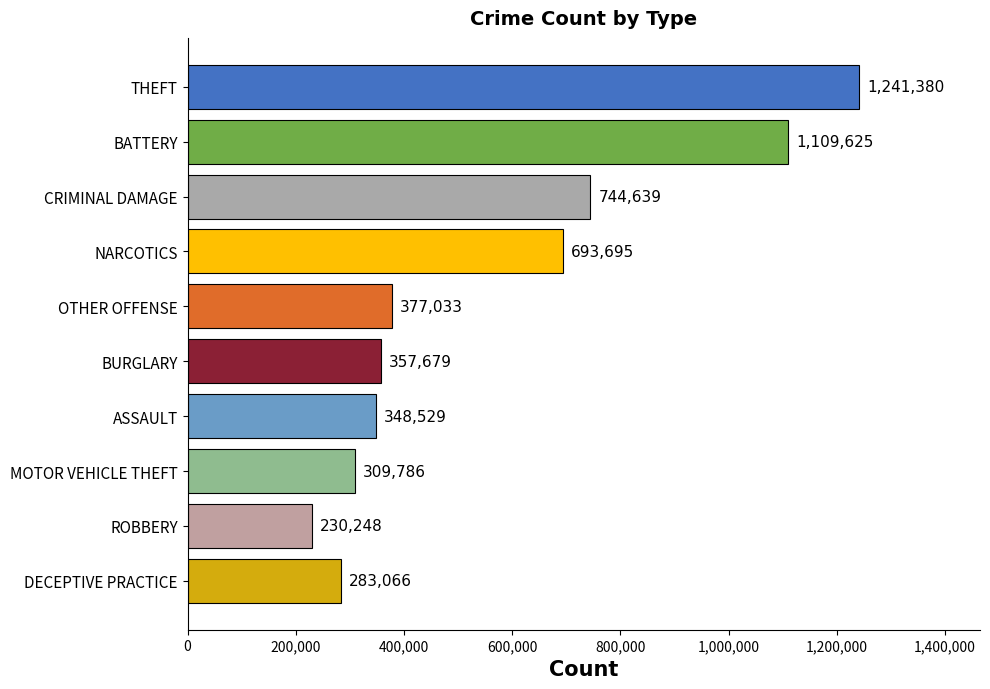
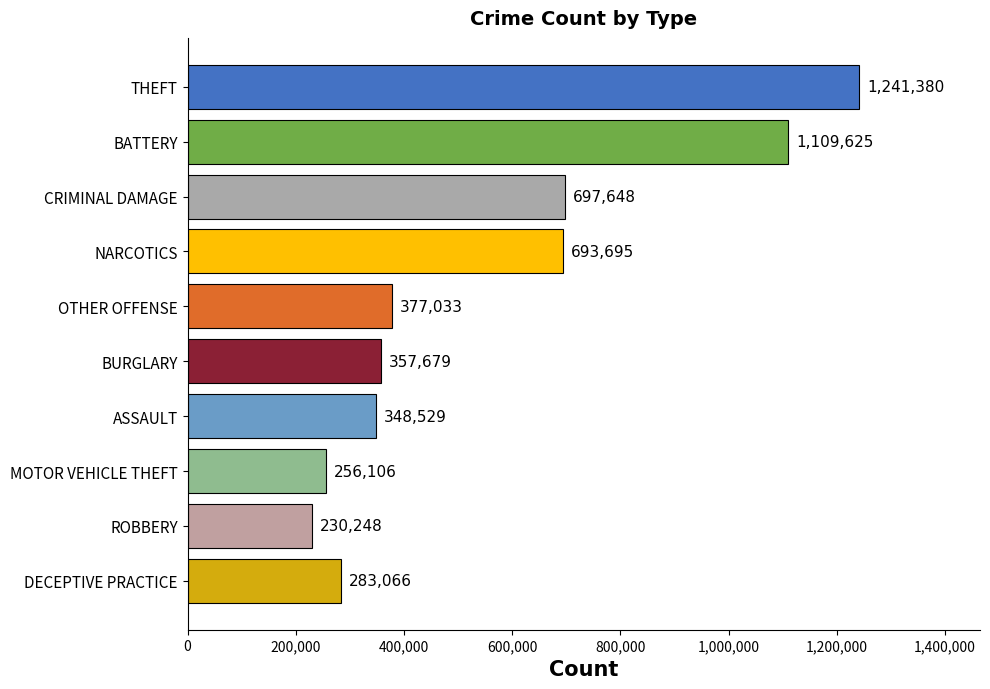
  {
    "THEFT": "1,241,380",
    "BATTERY": "1,109,625",
-   "CRIMINAL DAMAGE": "744,639",
+   "CRIMINAL DAMAGE": "697,648",
    "NARCOTICS": "693,695",
    "OTHER OFFENSE": "377,033",
    "BURGLARY": "357,679",
    "ASSAULT": "348,529",
-   "MOTOR VEHICLE THEFT": "309,786",
+   "MOTOR VEHICLE THEFT": "256,106",
    "ROBBERY": "230,248",
    "DECEPTIVE PRACTICE": "283,066"
  }
